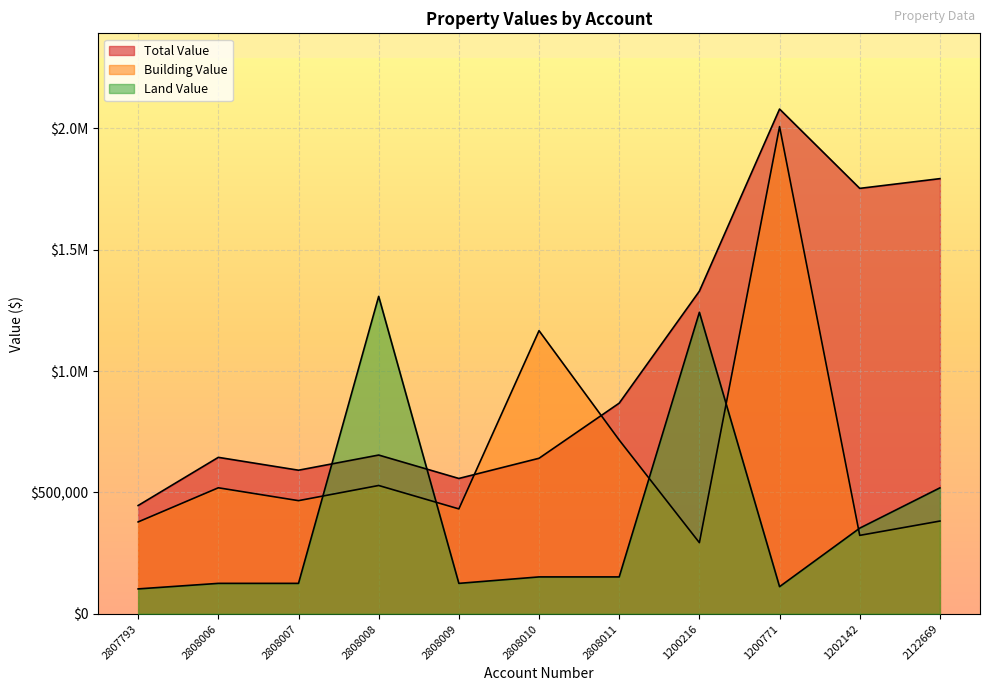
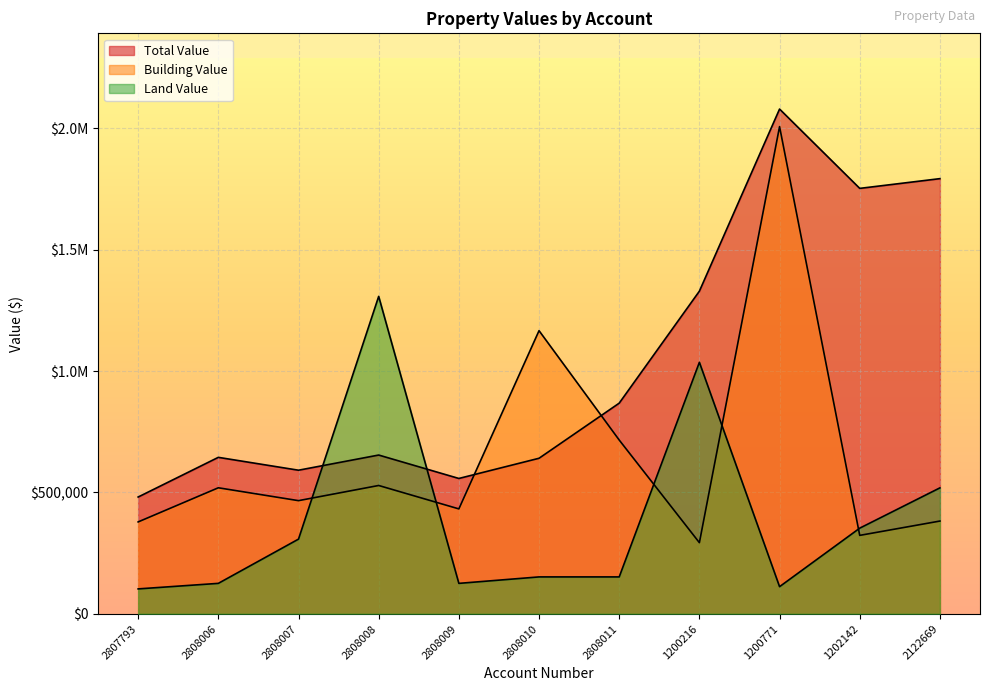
  {
    "Total Value": {
-     "2807793": "$450,000",
+     "2807793": "$480,000",
      "2808006": "$640,000",
      "2808007": "$590,000",
      "2808008": "$650,000",
      "2808009": "$560,000",
      "2808010": "$640,000",
      "2808011": "$870,000",
      "1200216": "$1,330,000",
      "1200771": "$2,080,000",
      "1202142": "$1,750,000",
      "2122669": "$1,790,000"
    },
    "Building Value": {
      "2807793": "$380,000",
      "2808006": "$520,000",
      "2808007": "$470,000",
      "2808008": "$530,000",
      "2808009": "$430,000",
      "2808010": "$1,170,000",
      "2808011": "$720,000",
      "1200216": "$290,000",
      "1200771": "$2,010,000",
      "1202142": "$320,000",
      "2122669": "$380,000"
    },
    "Land Value": {
      "2807793": "$100,000",
      "2808006": "$130,000",
-     "2808007": "$130,000",
+     "2808007": "$310,000",
      "2808008": "$1,310,000",
      "2808009": "$130,000",
      "2808010": "$150,000",
      "2808011": "$150,000",
-     "1200216": "$1,240,000",
+     "1200216": "$1,040,000",
      "1200771": "$110,000",
      "1202142": "$350,000",
      "2122669": "$520,000"
    }
  }
